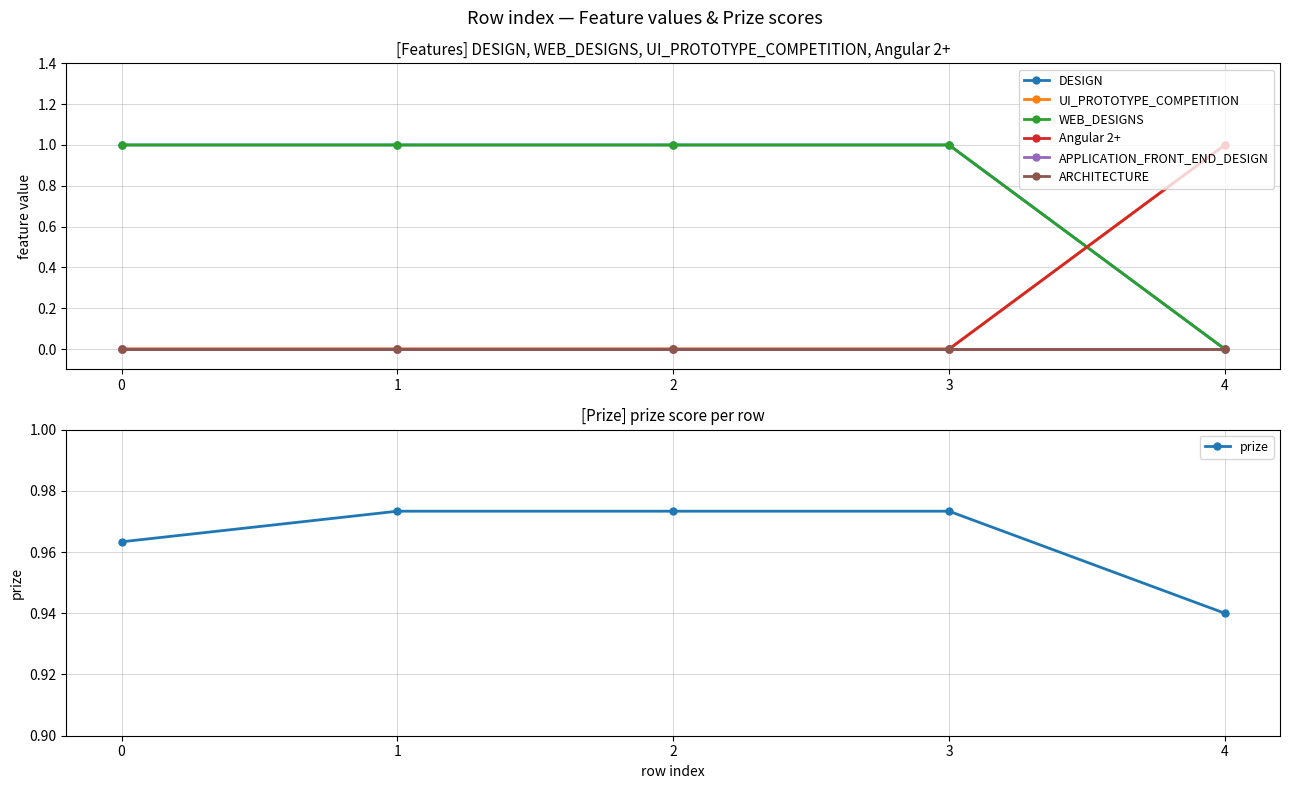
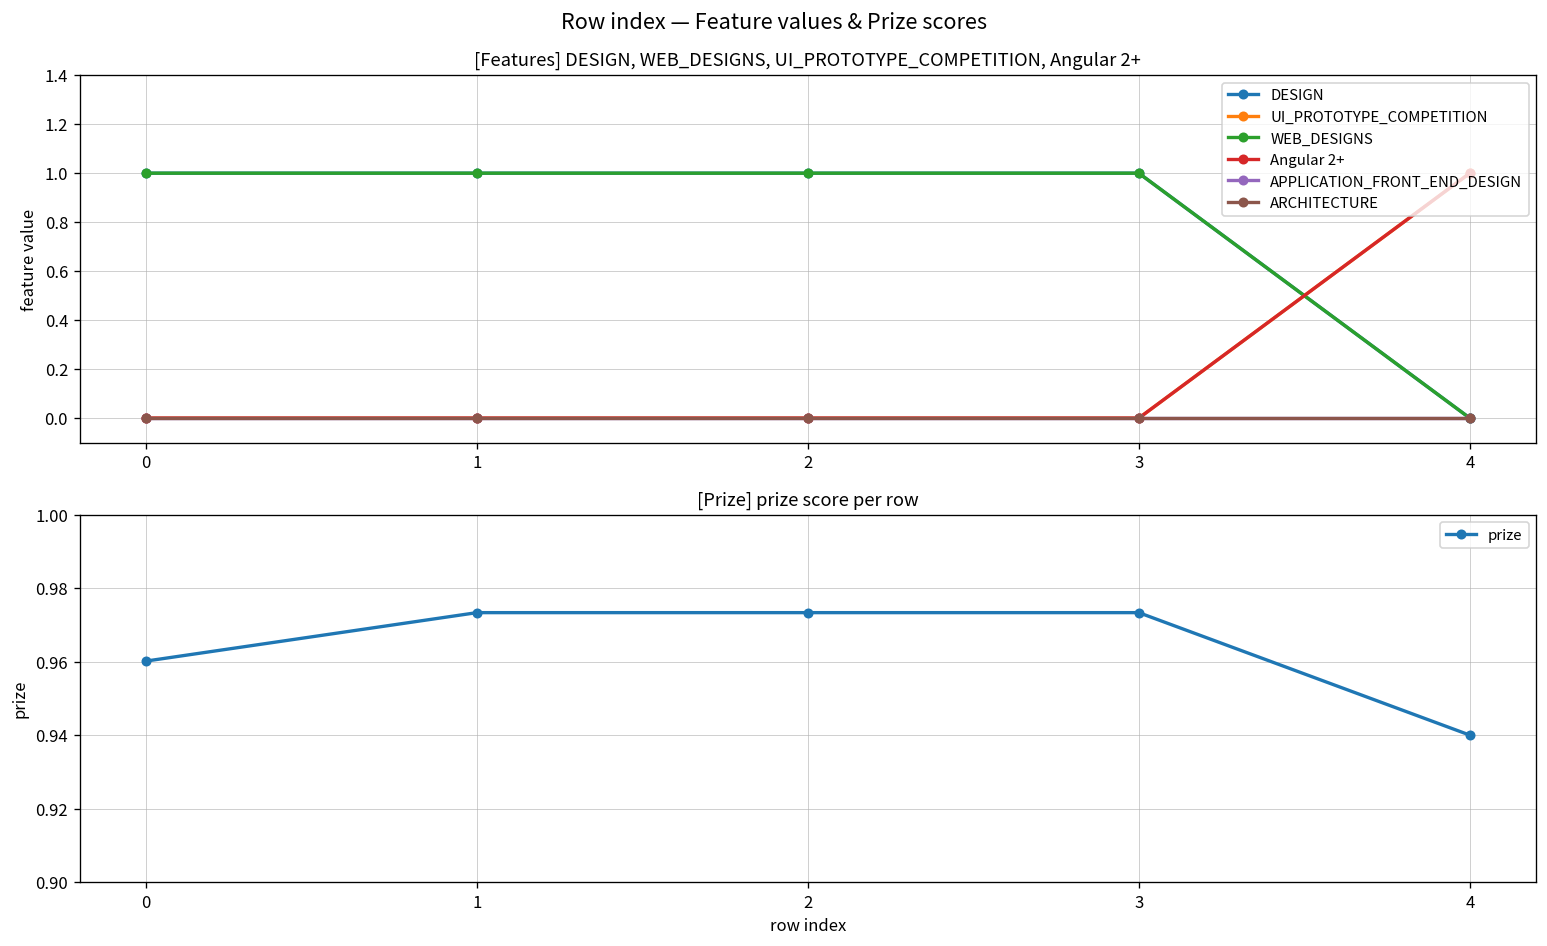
  {
    "[Features] DESIGN, WEB_DESIGNS, UI_PROTOTYPE_COMPETITION, Angular 2+": {
      "WEB_DESIGNS": {
        "0": 1.00,
        "1": 1.00,
        "2": 1.00,
        "3": 1.00
      }
    },
    "[Prize] prize score per row": {
-     "0": 0.963,
+     "0": 0.960,
      "1": 0.973,
      "2": 0.973,
      "3": 0.973,
      "4": 0.940
    }
  }
